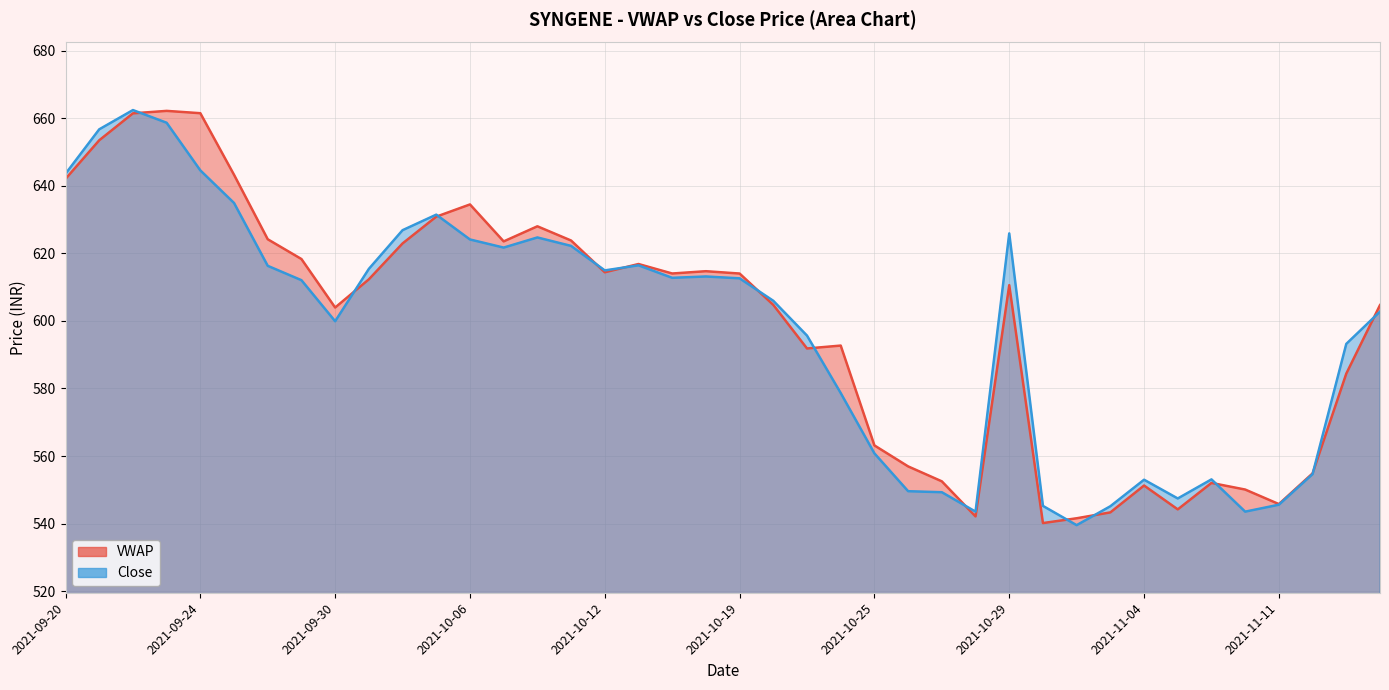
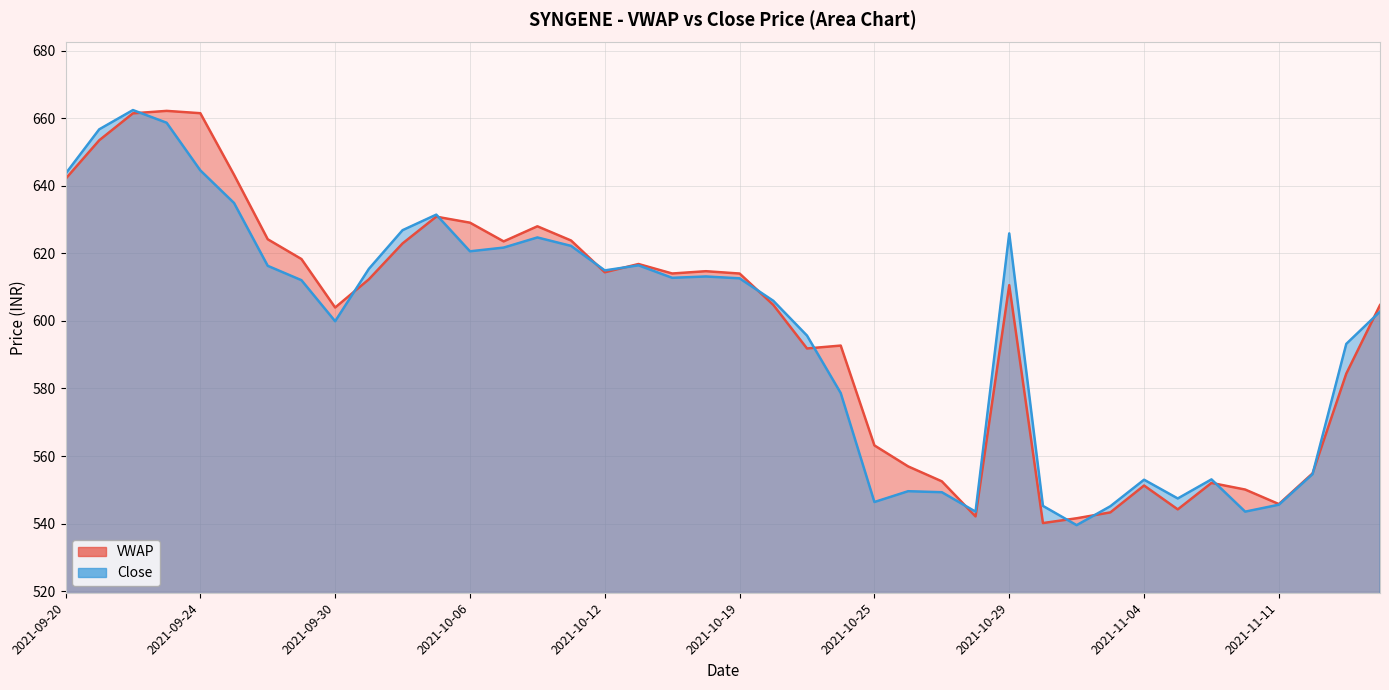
  {
    "VWAP": {
      "2021-09-20": 642,
      "2021-09-24": 661,
      "2021-09-30": 604,
-     "2021-10-06": 634,
+     "2021-10-06": 629,
      "2021-10-19": 614,
      "2021-10-25": 563,
      "2021-10-29": 611,
      "2021-11-04": 551
    },
    "Close": {
      "2021-09-20": 644,
      "2021-09-24": 645,
      "2021-09-30": 600,
-     "2021-10-06": 624,
+     "2021-10-06": 621,
      "2021-10-19": 613,
-     "2021-10-25": 561,
+     "2021-10-25": 546,
      "2021-10-29": 626,
      "2021-11-04": 553
    }
  }
